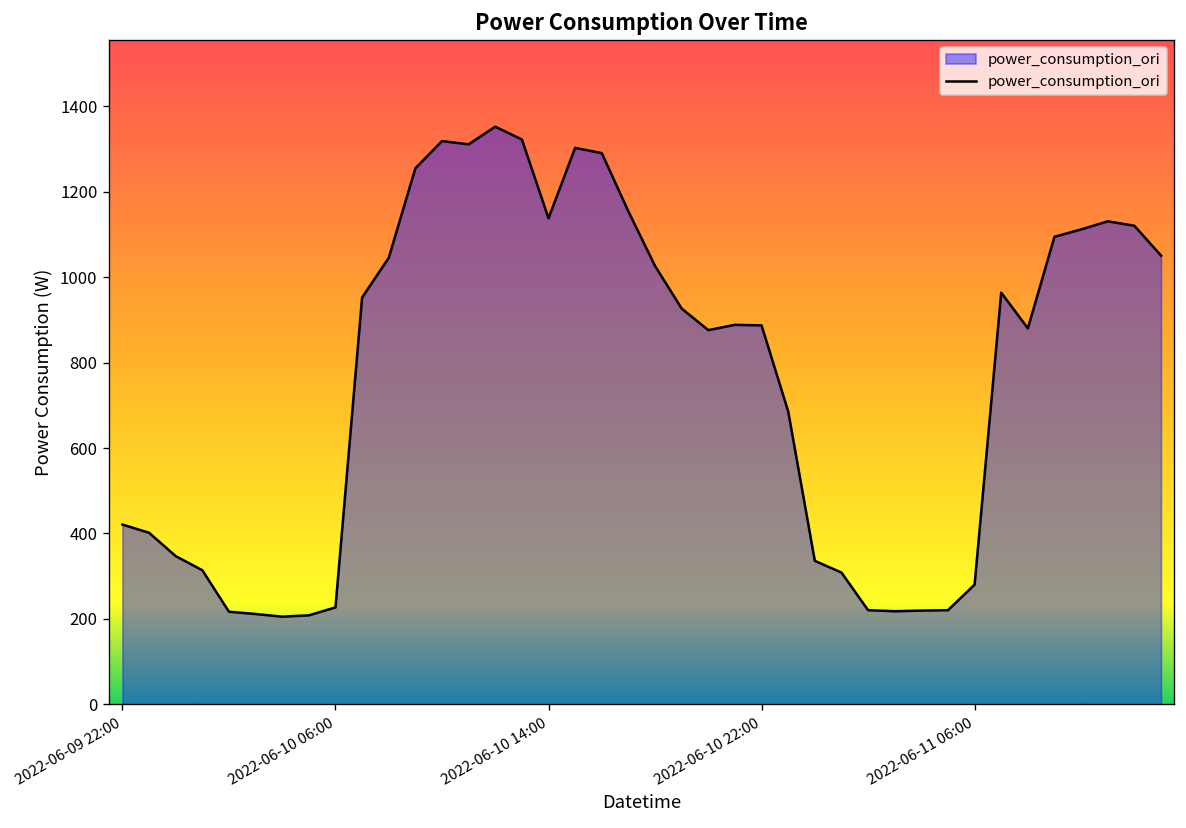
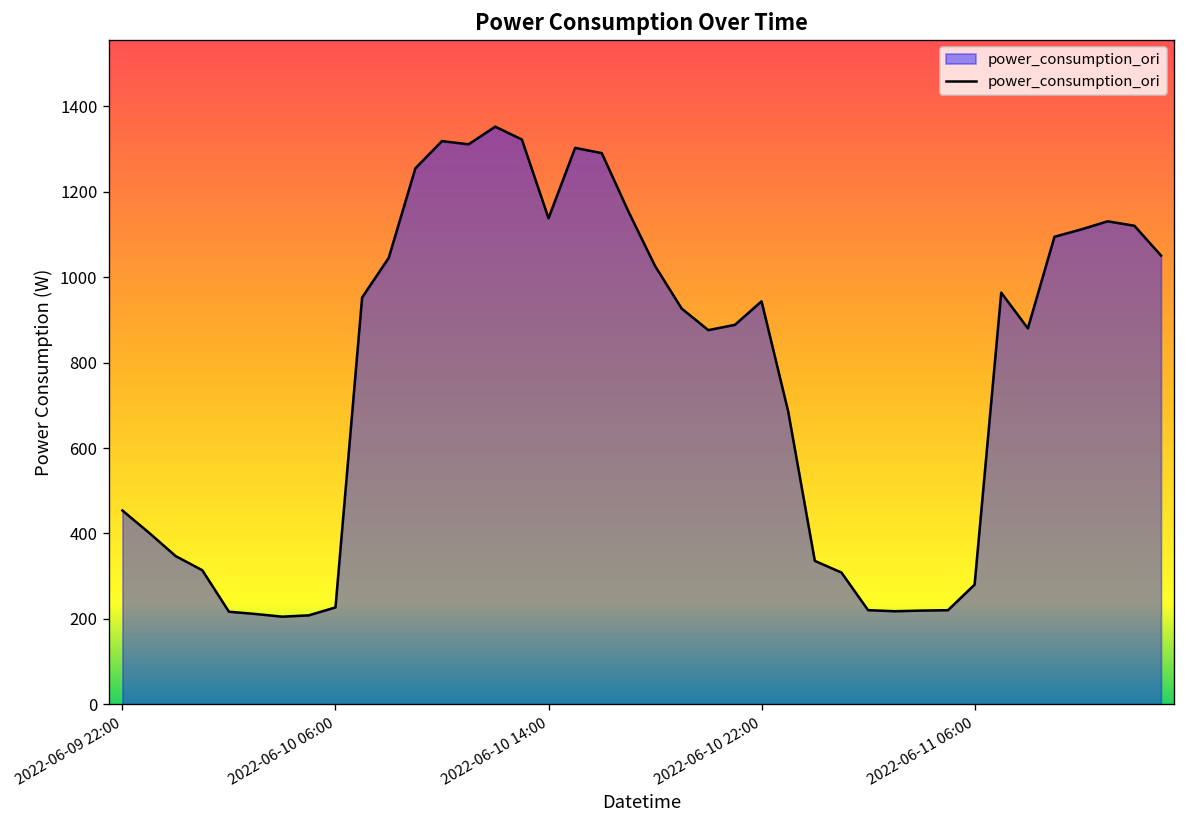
  {
-   "2022-06-09 22:00": 420,
+   "2022-06-09 22:00": 450,
    "2022-06-10 06:00": 230,
    "2022-06-10 14:00": 1140,
-   "2022-06-10 22:00": 890,
+   "2022-06-10 22:00": 940,
    "2022-06-11 06:00": 280
  }
